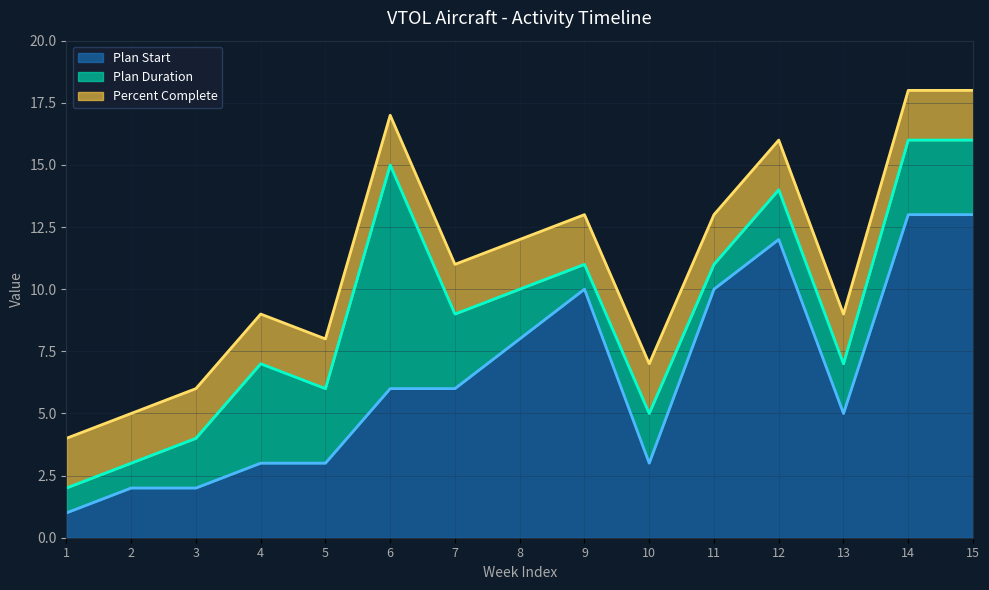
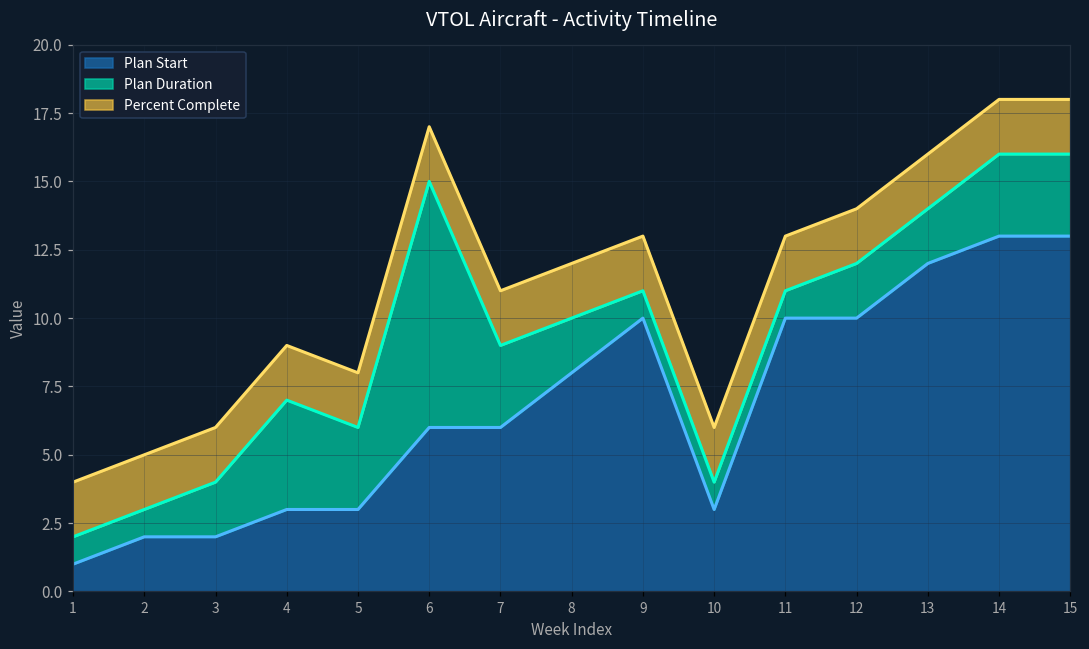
  {
    "Plan Start": {
      "1": 1,
      "2": 2,
      "3": 2,
      "4": 3,
      "5": 3,
      "6": 6,
      "7": 6,
      "8": 8,
      "9": 10,
      "10": 3,
      "11": 10,
-     "12": 12,
-     "13": 5,
+     "12": 10,
+     "13": 12,
      "14": 13,
      "15": 13
    },
    "Plan Duration": {
      "1": 1,
      "2": 1,
      "3": 2,
      "4": 4,
      "5": 3,
      "6": 9,
      "7": 3,
      "8": 2,
      "9": 1,
-     "10": 2,
+     "10": 1,
      "11": 1,
      "12": 2,
      "13": 2,
      "14": 3,
      "15": 3
    },
    "Percent Complete": {
      "1": 2,
      "2": 2,
      "3": 2,
      "4": 2,
      "5": 2,
      "6": 2,
      "7": 2,
      "8": 2,
      "9": 2,
      "10": 2,
      "11": 2,
      "12": 2,
      "13": 2,
      "14": 2,
      "15": 2
    }
  }
